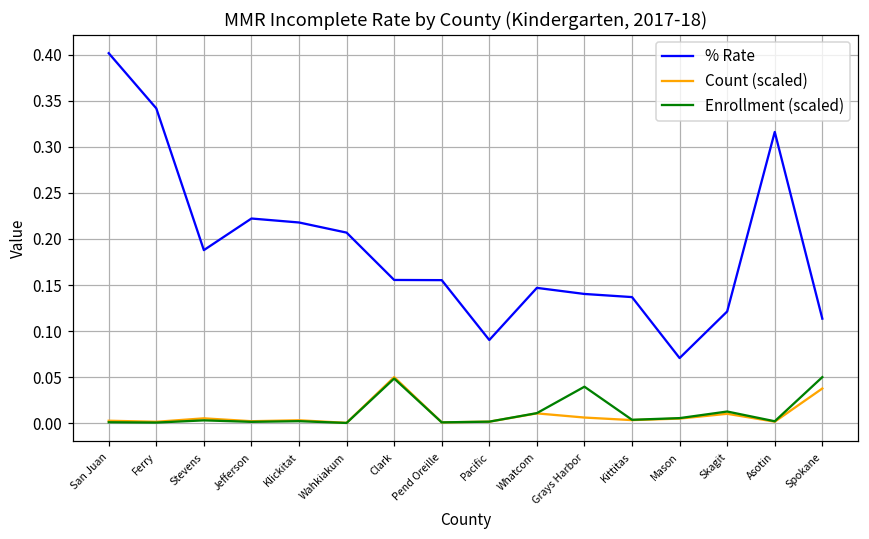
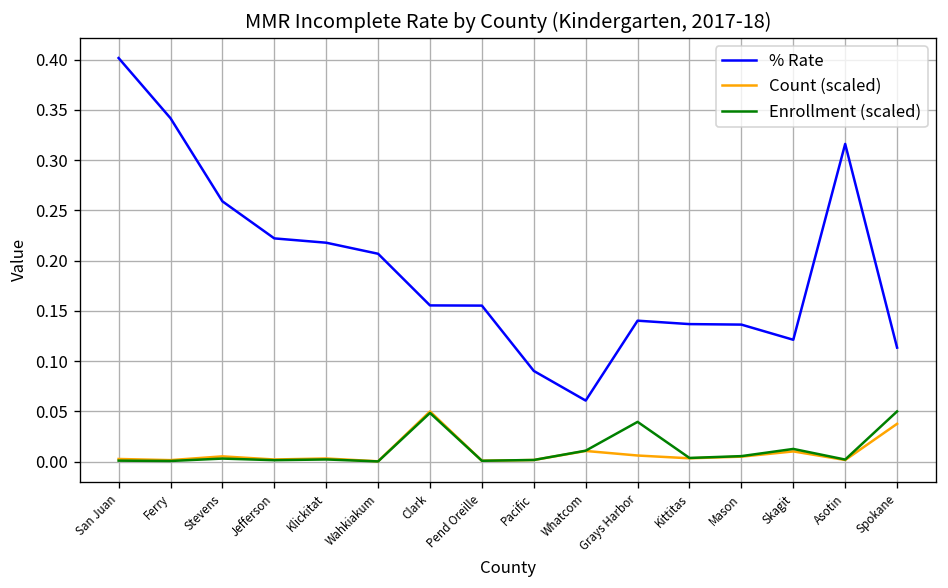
  {
    "% Rate": {
      "San Juan": 0.40,
      "Ferry": 0.34,
-     "Stevens": 0.19,
+     "Stevens": 0.26,
      "Jefferson": 0.22,
      "Klickitat": 0.22,
      "Wahkiakum": 0.21,
      "Clark": 0.16,
      "Pend Oreille": 0.16,
      "Pacific": 0.09,
-     "Whatcom": 0.15,
+     "Whatcom": 0.06,
      "Grays Harbor": 0.14,
      "Kittitas": 0.14,
-     "Mason": 0.07,
+     "Mason": 0.14,
      "Skagit": 0.12,
      "Asotin": 0.32,
      "Spokane": 0.11
    },
    "Count (scaled)": {
      "Grays Harbor": 0.01,
      "Spokane": 0.04
    },
    "Enrollment (scaled)": {
      "Grays Harbor": 0.04,
      "Spokane": 0.05
    }
  }
